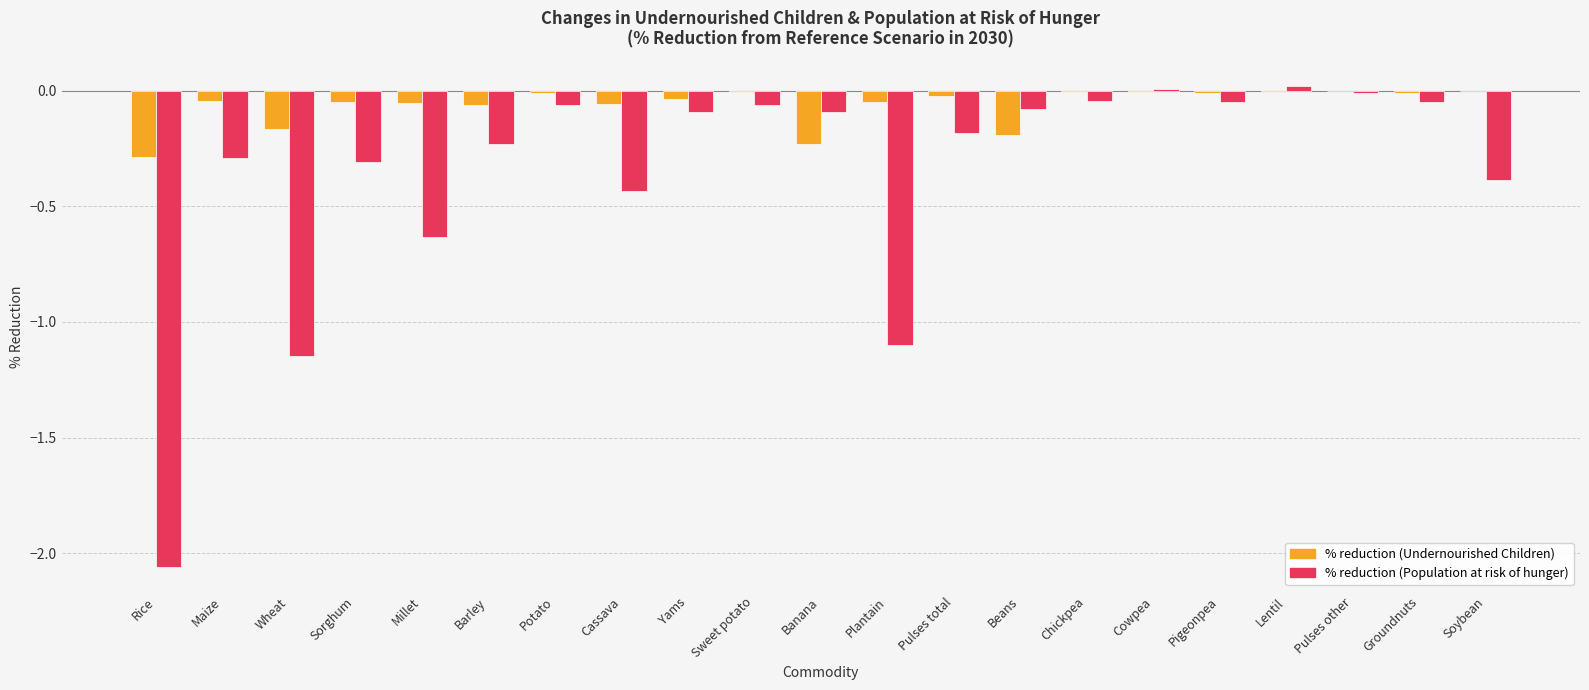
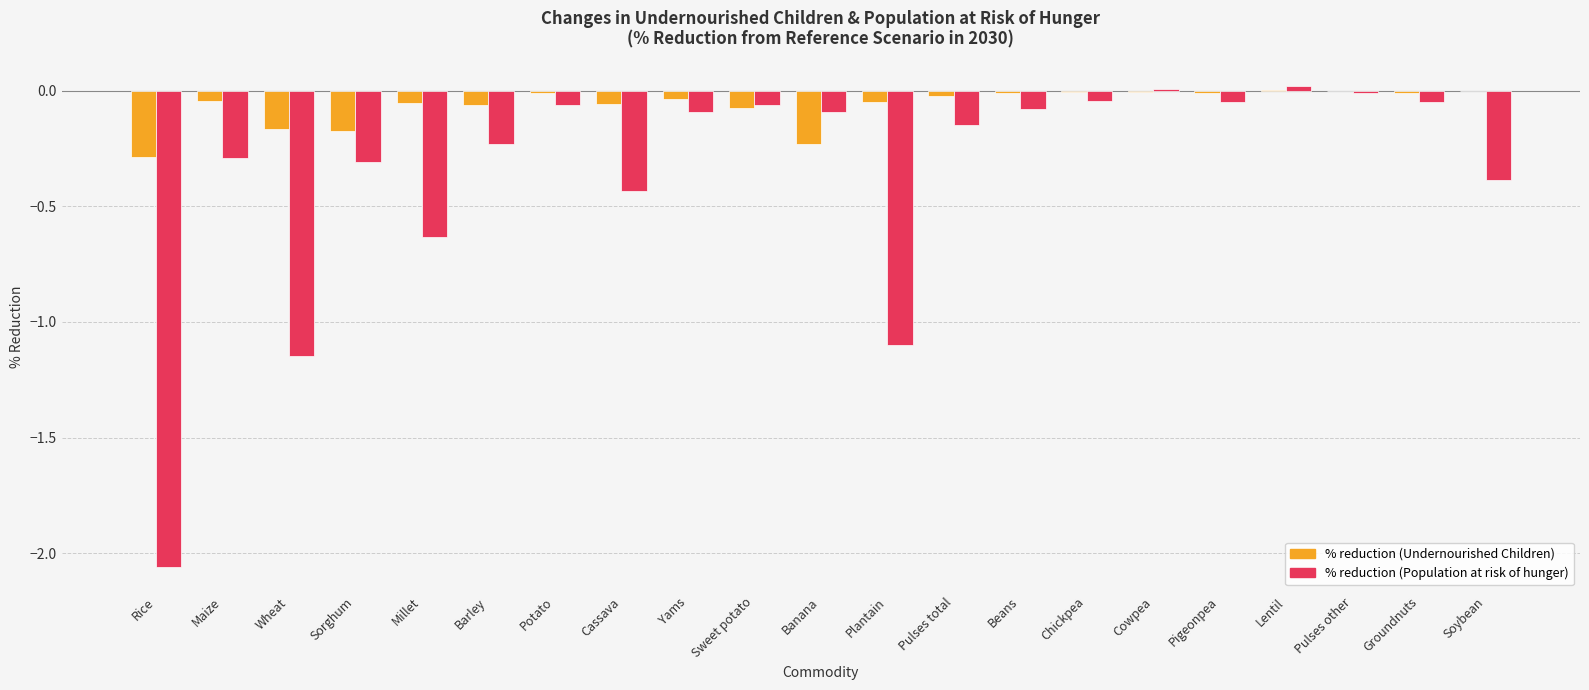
  {
    "% reduction (Undernourished Children)": {
      "Rice": -0.29,
      "Maize": -0.04,
      "Wheat": -0.16,
-     "Sorghum": -0.05,
+     "Sorghum": -0.17,
      "Millet": -0.05,
      "Barley": -0.06,
      "Cassava": -0.06,
      "Yams": -0.03,
-     "Sweet potato": -0.01,
+     "Sweet potato": -0.08,
      "Banana": -0.23,
      "Plantain": -0.05,
      "Pulses total": -0.02,
-     "Beans": -0.19
+     "Beans": -0.01
    },
    "% reduction (Population at risk of hunger)": {
      "Rice": -2.06,
      "Maize": -0.29,
      "Wheat": -1.15,
      "Sorghum": -0.31,
      "Millet": -0.63,
      "Barley": -0.23,
      "Potato": -0.06,
      "Cassava": -0.43,
      "Yams": -0.09,
      "Sweet potato": -0.06,
      "Banana": -0.09,
      "Plantain": -1.10,
-     "Pulses total": -0.18,
+     "Pulses total": -0.15,
      "Beans": -0.08,
      "Chickpea": -0.04,
      "Pigeonpea": -0.05,
      "Lentil": 0.02,
      "Pulses other": -0.01,
      "Groundnuts": -0.05,
      "Soybean": -0.38
    }
  }
